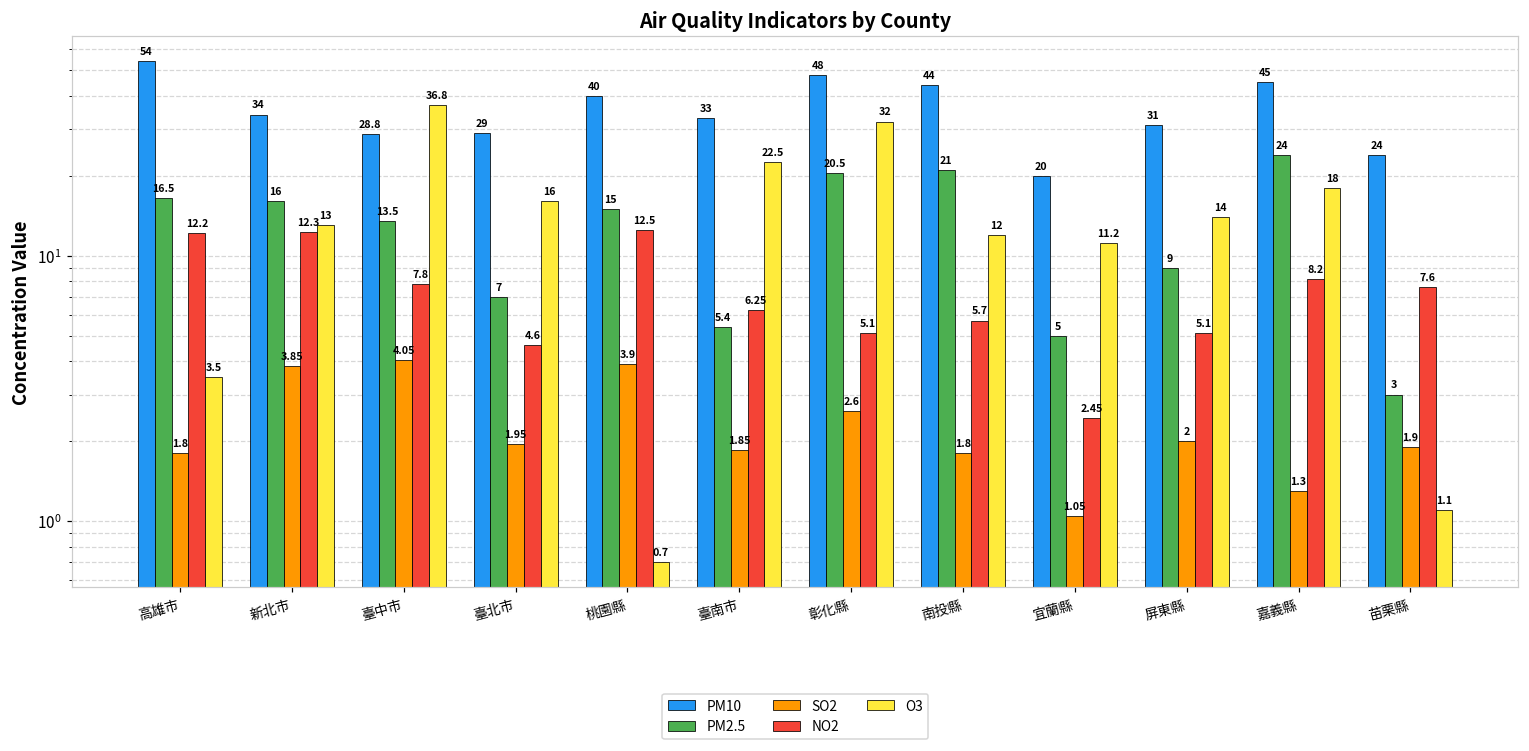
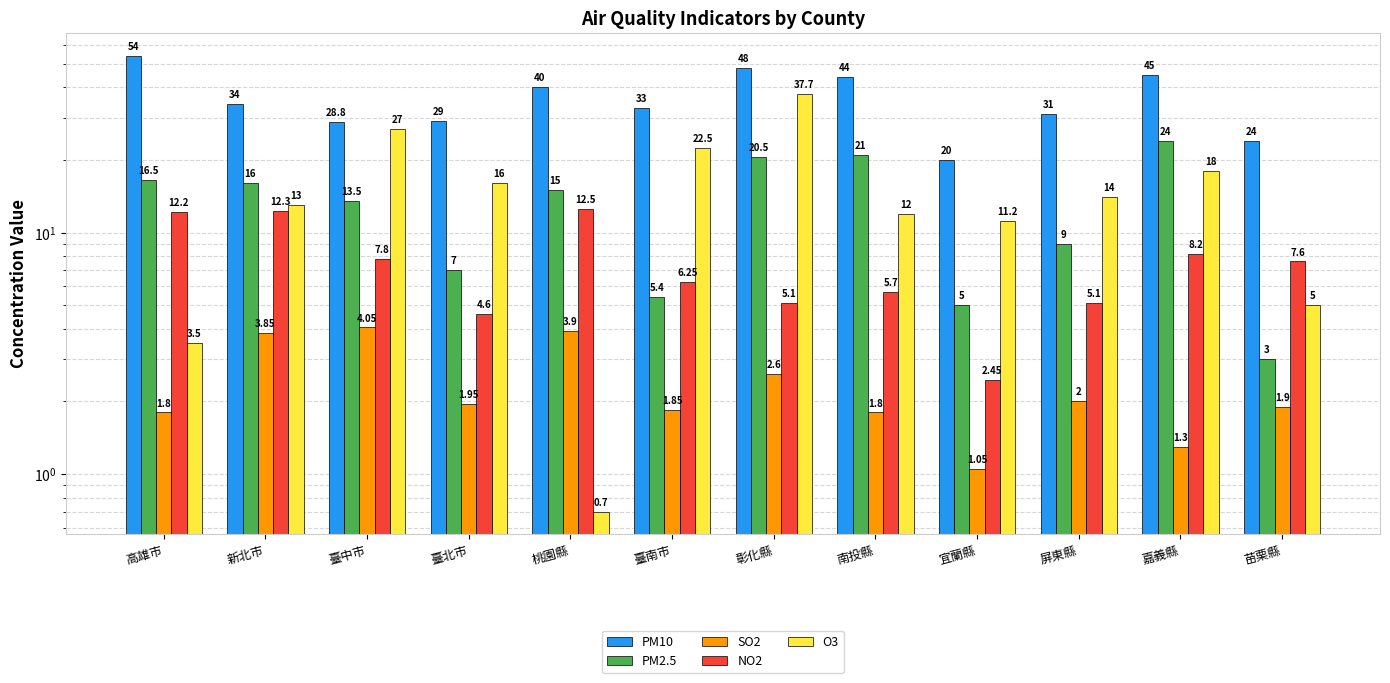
  {
    "PM10": {
      "高雄市": 54,
      "新北市": 34,
      "臺中市": 28.8,
      "臺北市": 29,
      "桃園縣": 40,
      "臺南市": 33,
      "彰化縣": 48,
      "南投縣": 44,
      "宜蘭縣": 20,
      "屏東縣": 31,
      "嘉義縣": 45,
      "苗栗縣": 24
    },
    "PM2.5": {
      "高雄市": 16.5,
      "新北市": 16,
      "臺中市": 13.5,
      "臺北市": 7,
      "桃園縣": 15,
      "臺南市": 5.4,
      "彰化縣": 20.5,
      "南投縣": 21,
      "宜蘭縣": 5,
      "屏東縣": 9,
      "嘉義縣": 24,
      "苗栗縣": 3
    },
    "SO2": {
      "高雄市": 1.8,
      "新北市": 3.85,
      "臺中市": 4.05,
      "臺北市": 1.95,
      "桃園縣": 3.9,
      "臺南市": 1.85,
      "彰化縣": 2.6,
      "南投縣": 1.8,
      "宜蘭縣": 1.05,
      "屏東縣": 2,
      "嘉義縣": 1.3,
      "苗栗縣": 1.9
    },
    "NO2": {
      "高雄市": 12.2,
      "新北市": 12.3,
      "臺中市": 7.8,
      "臺北市": 4.6,
      "桃園縣": 12.5,
      "臺南市": 6.25,
      "彰化縣": 5.1,
      "南投縣": 5.7,
      "宜蘭縣": 2.45,
      "屏東縣": 5.1,
      "嘉義縣": 8.2,
      "苗栗縣": 7.6
    },
    "O3": {
      "高雄市": 3.5,
      "新北市": 13,
-     "臺中市": 36.8,
+     "臺中市": 27,
      "臺北市": 16,
      "桃園縣": 0.7,
      "臺南市": 22.5,
-     "彰化縣": 32,
+     "彰化縣": 37.7,
      "南投縣": 12,
      "宜蘭縣": 11.2,
      "屏東縣": 14,
      "嘉義縣": 18,
-     "苗栗縣": 1.1
+     "苗栗縣": 5
    }
  }
